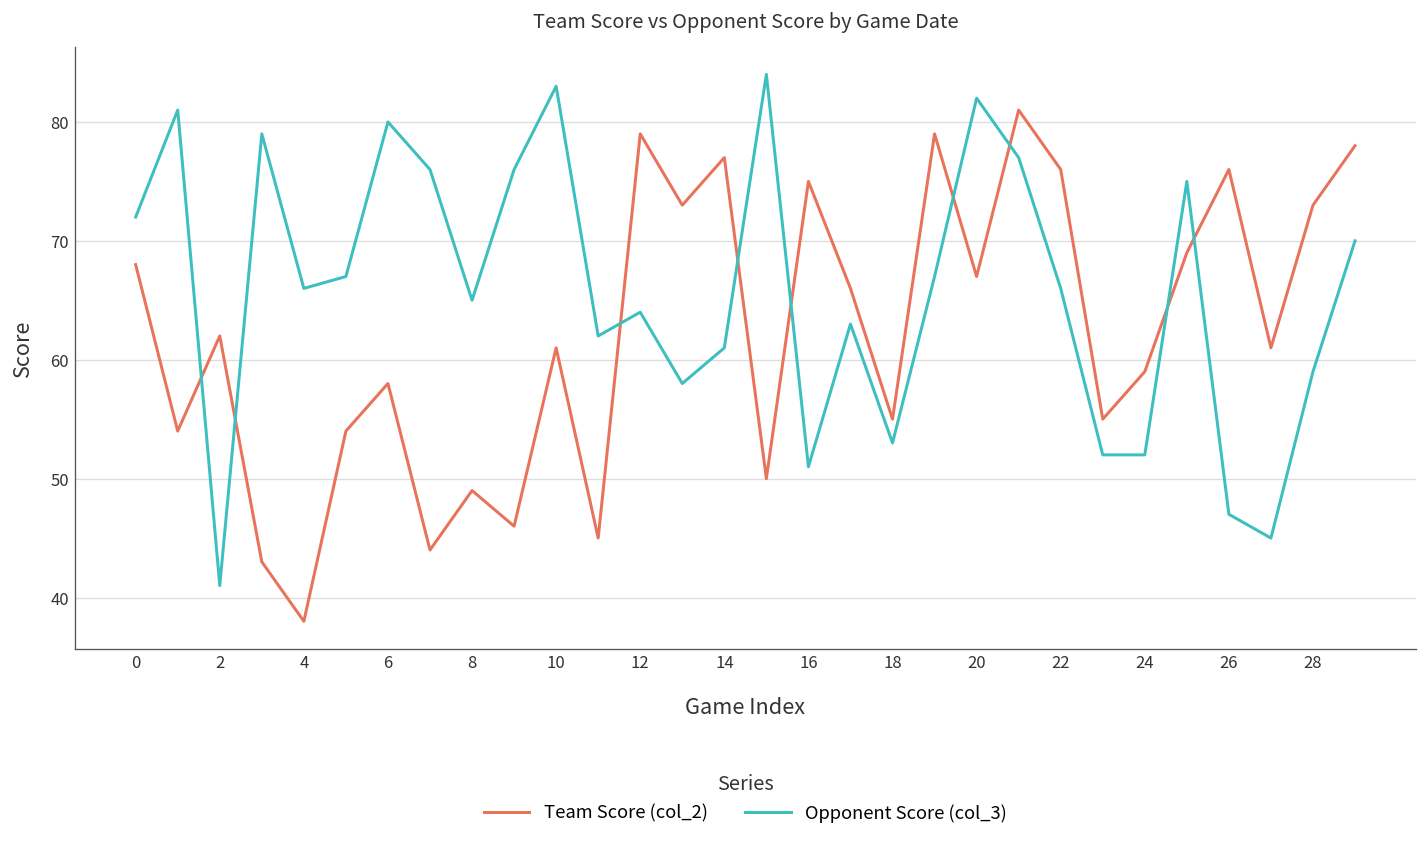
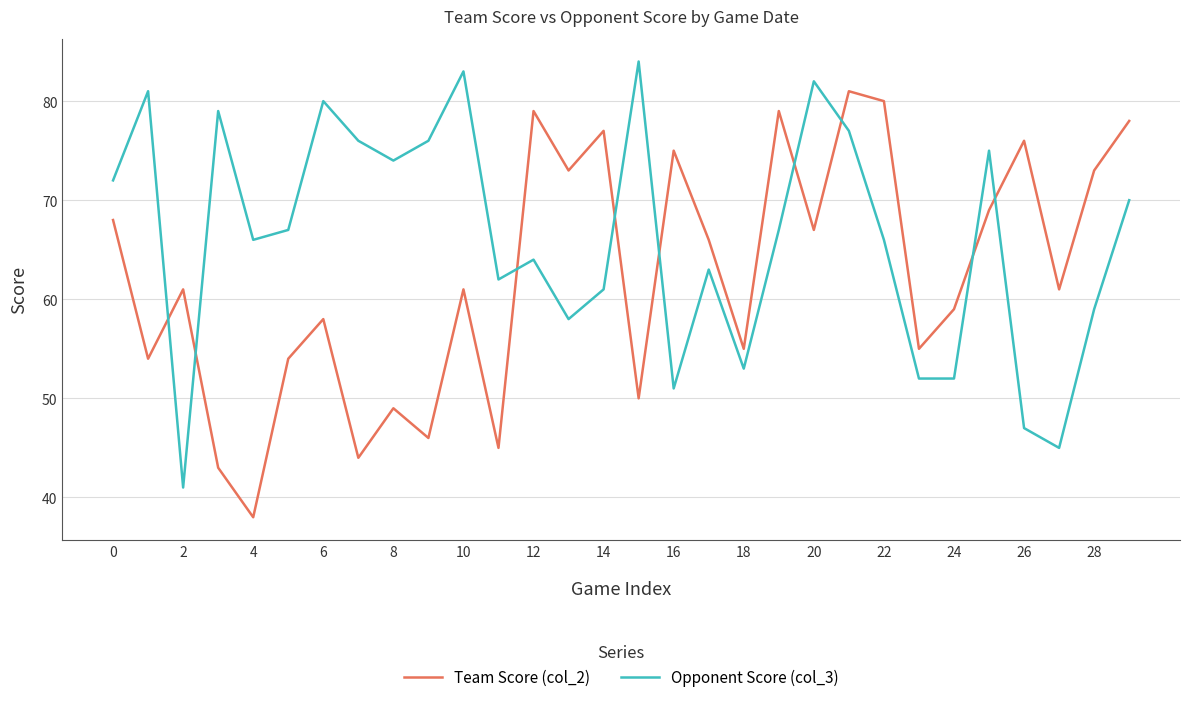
  {
    "Team Score (col_2)": {
      "0": 68,
-     "2": 62,
+     "2": 61,
      "4": 38,
      "6": 58,
      "8": 49,
      "10": 61,
      "12": 79,
      "14": 77,
      "16": 75,
      "18": 55,
      "20": 67,
-     "22": 76,
+     "22": 80,
      "24": 59,
      "26": 76,
      "28": 73
    },
    "Opponent Score (col_3)": {
      "0": 72,
      "2": 41,
      "4": 66,
      "6": 80,
-     "8": 65,
+     "8": 74,
      "10": 83,
      "12": 64,
      "14": 61,
      "16": 51,
      "18": 53,
      "20": 82,
      "22": 66,
      "24": 52,
      "26": 47,
      "28": 59
    }
  }
